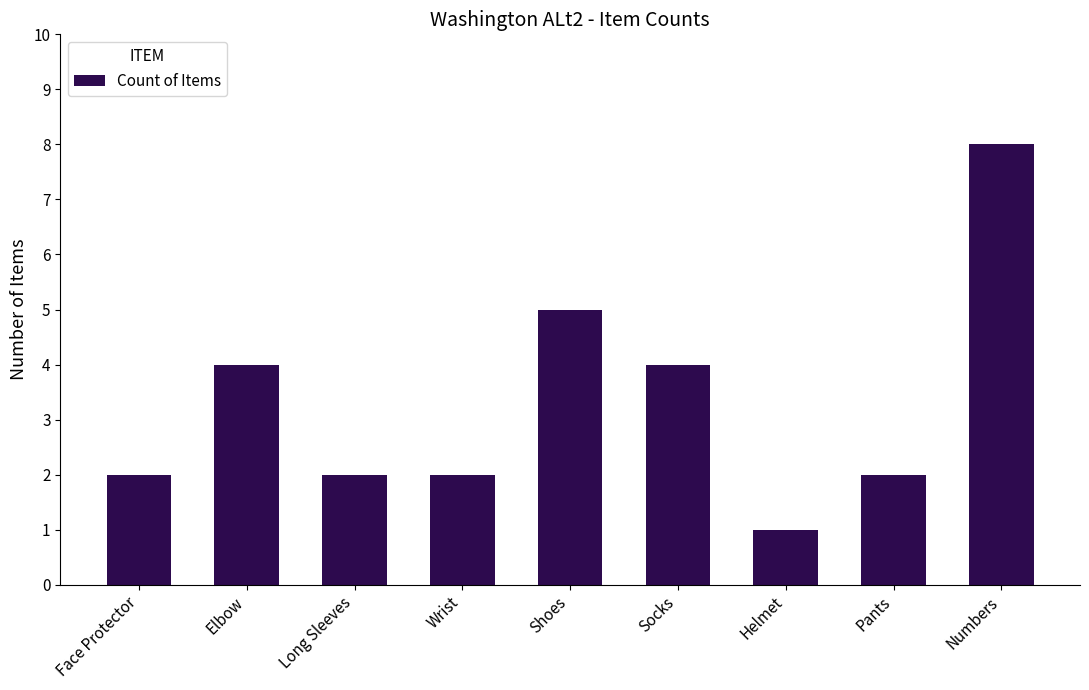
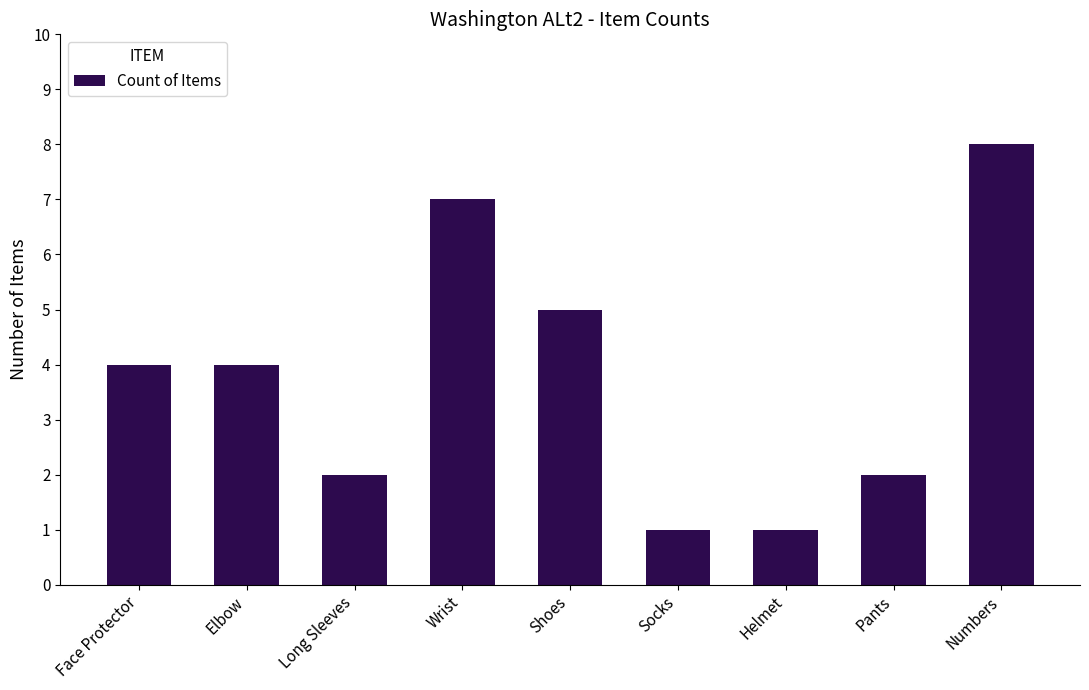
  {
-   "Face Protector": 2,
+   "Face Protector": 4,
    "Elbow": 4,
    "Long Sleeves": 2,
-   "Wrist": 2,
+   "Wrist": 7,
    "Shoes": 5,
-   "Socks": 4,
+   "Socks": 1,
    "Helmet": 1,
    "Pants": 2,
    "Numbers": 8
  }
